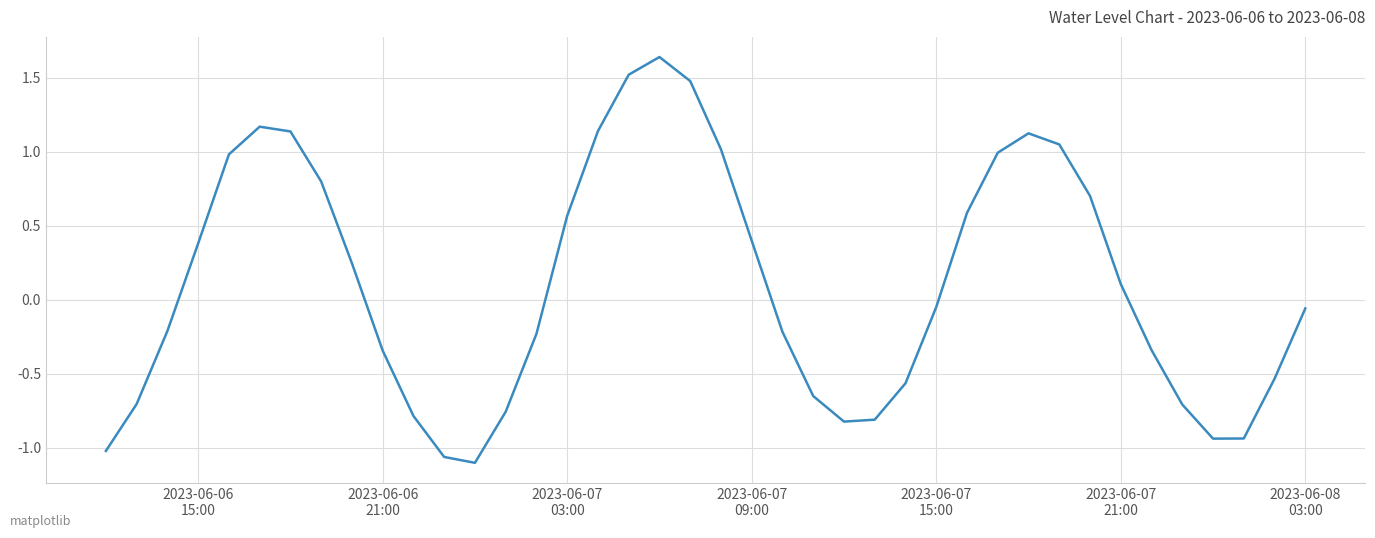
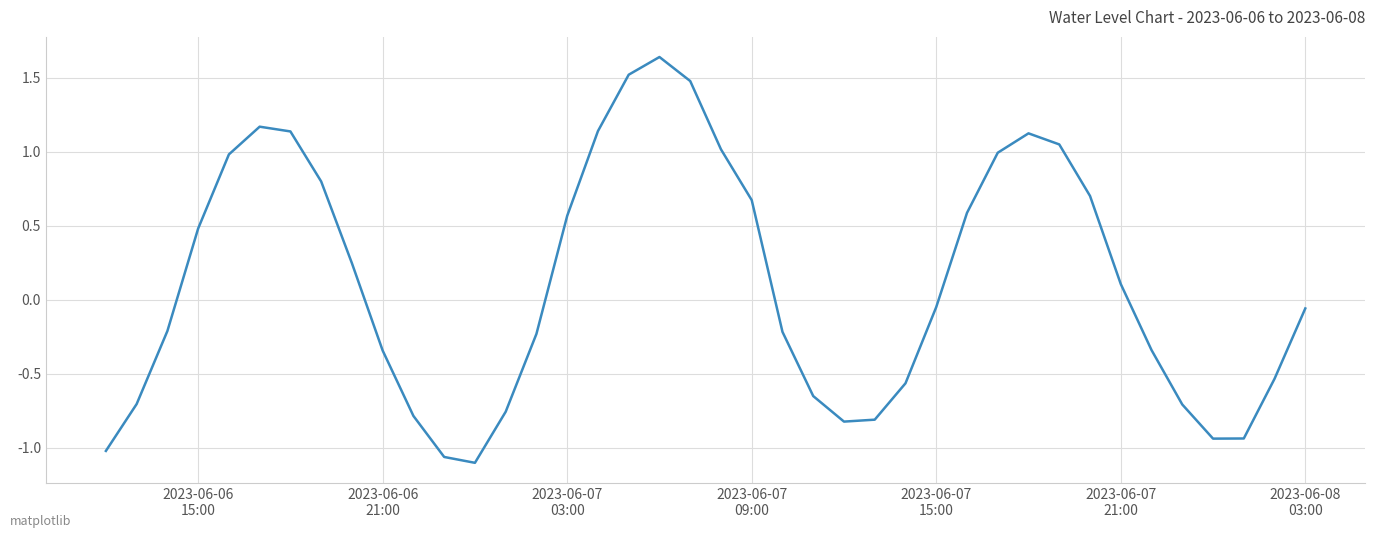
  {
-   "2023-06-06 15:00": 0.38,
+   "2023-06-06 15:00": 0.48,
    "2023-06-06 21:00": -0.34,
    "2023-06-07 03:00": 0.57,
-   "2023-06-07 09:00": 0.40,
+   "2023-06-07 09:00": 0.67,
    "2023-06-07 15:00": -0.05,
    "2023-06-07 21:00": 0.11,
    "2023-06-08 03:00": -0.06
  }
